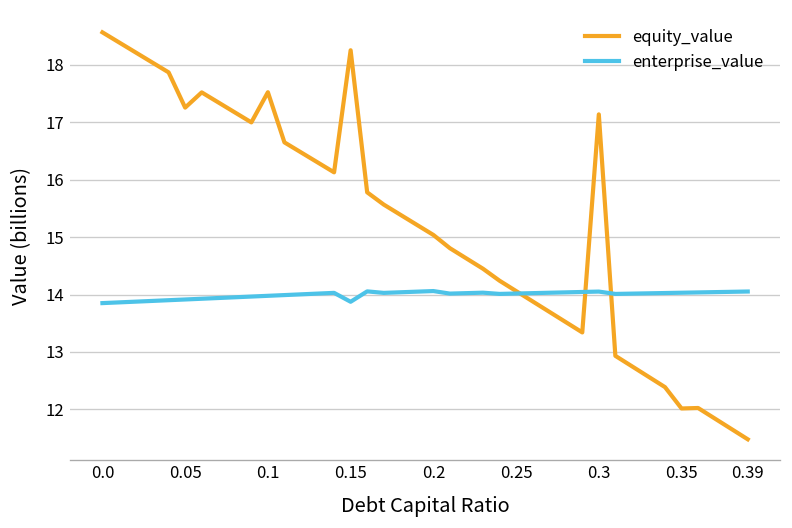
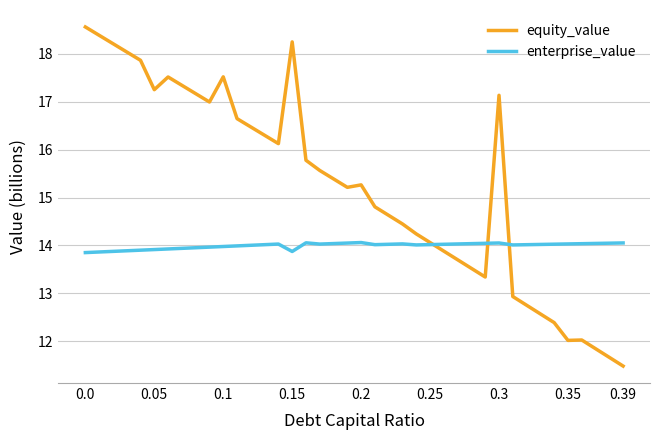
  {
    "equity_value": {
      "0.0": 18.6,
      "0.05": 17.3,
      "0.1": 17.5,
      "0.15": 18.3,
-     "0.2": 15.0,
+     "0.2": 15.3,
      "0.3": 17.1,
      "0.35": 12.0,
      "0.39": 11.5
    },
    "enterprise_value": {
      "0.0": 13.9,
      "0.05": 13.9,
      "0.1": 14.0,
      "0.15": 13.9,
      "0.2": 14.1,
      "0.3": 14.1,
      "0.35": 14.0,
      "0.39": 14.1
    }
  }
